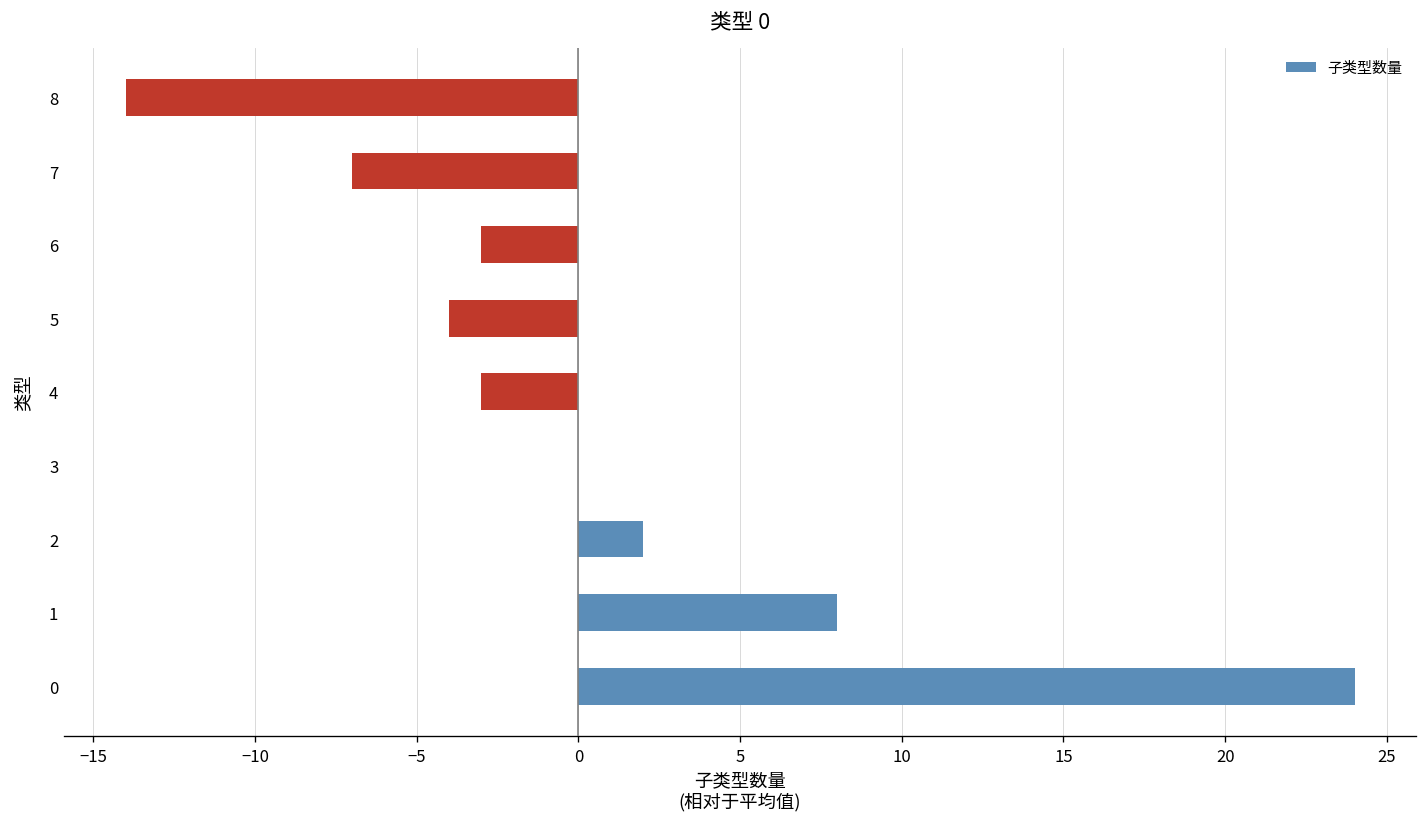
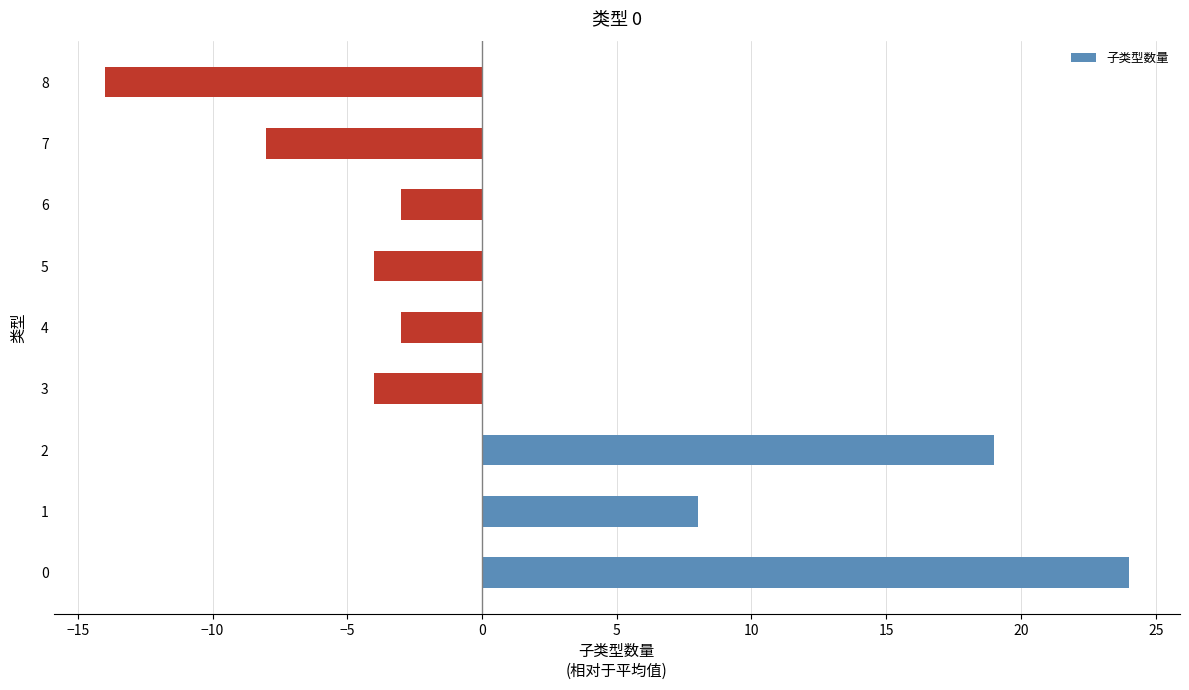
  {
    "8": -14.0,
-   "7": -7.0,
+   "7": -8.0,
    "6": -3.0,
    "5": -4.0,
    "4": -3.0,
-   "3": 0.0,
-   "2": 2.0,
+   "3": -4.0,
+   "2": 19.0,
    "1": 8.0,
    "0": 24.0
  }
